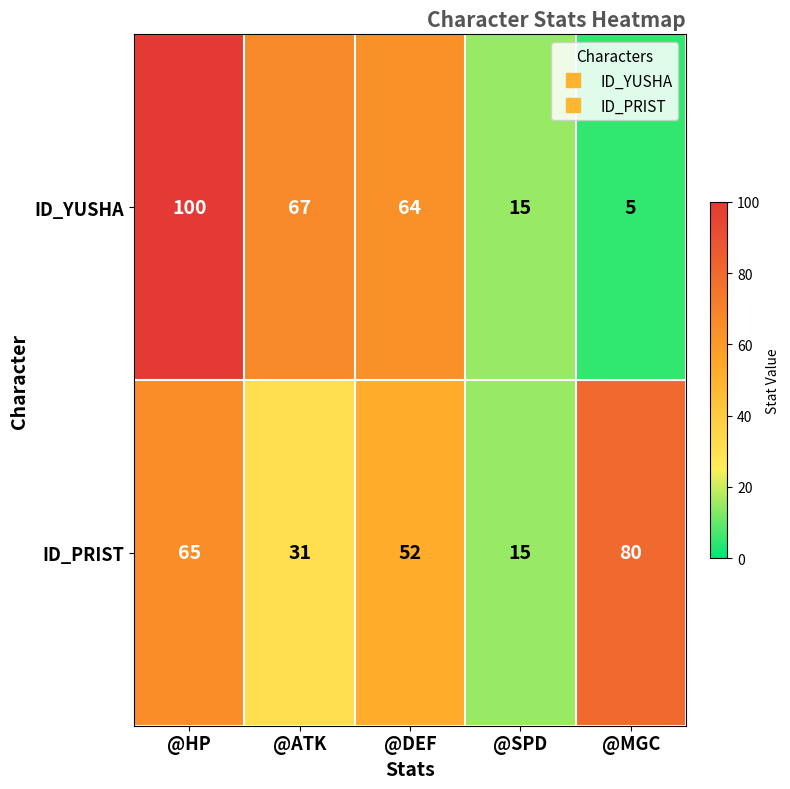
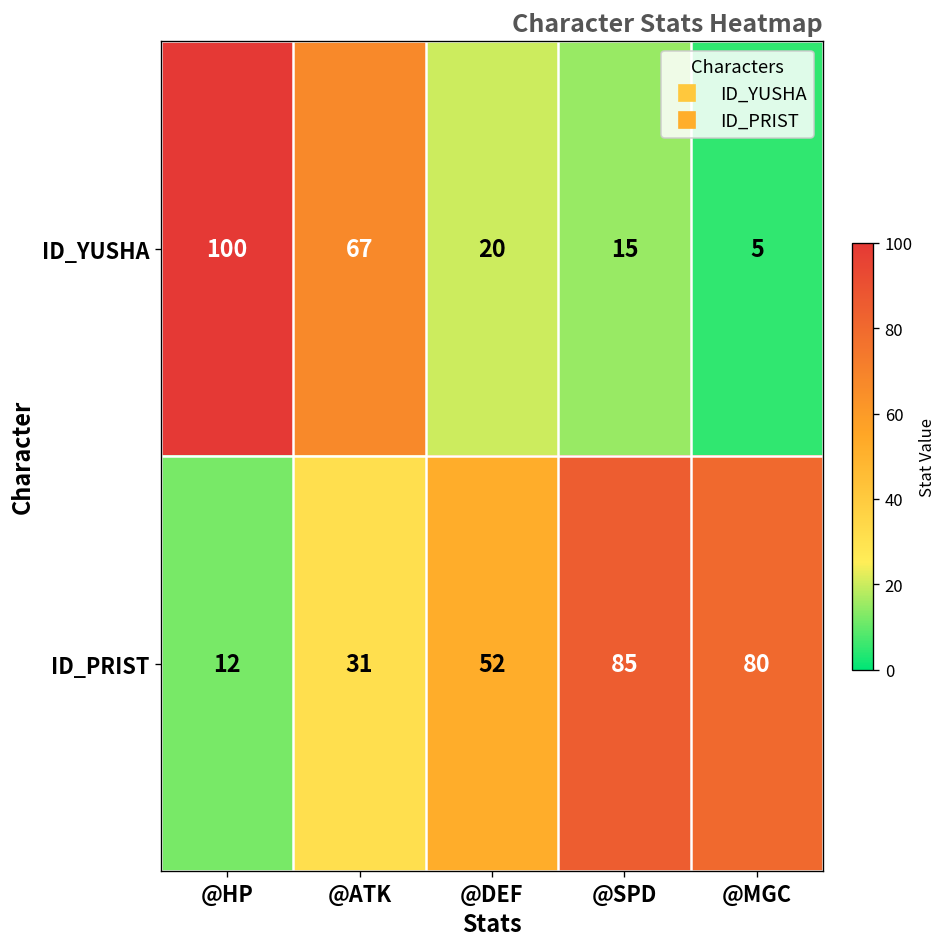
  {
    "ID_YUSHA": {
      "@HP": 100,
      "@ATK": 67,
-     "@DEF": 64,
+     "@DEF": 20,
      "@SPD": 15,
      "@MGC": 5
    },
    "ID_PRIST": {
-     "@HP": 65,
+     "@HP": 12,
      "@ATK": 31,
      "@DEF": 52,
-     "@SPD": 15,
+     "@SPD": 85,
      "@MGC": 80
    }
  }
